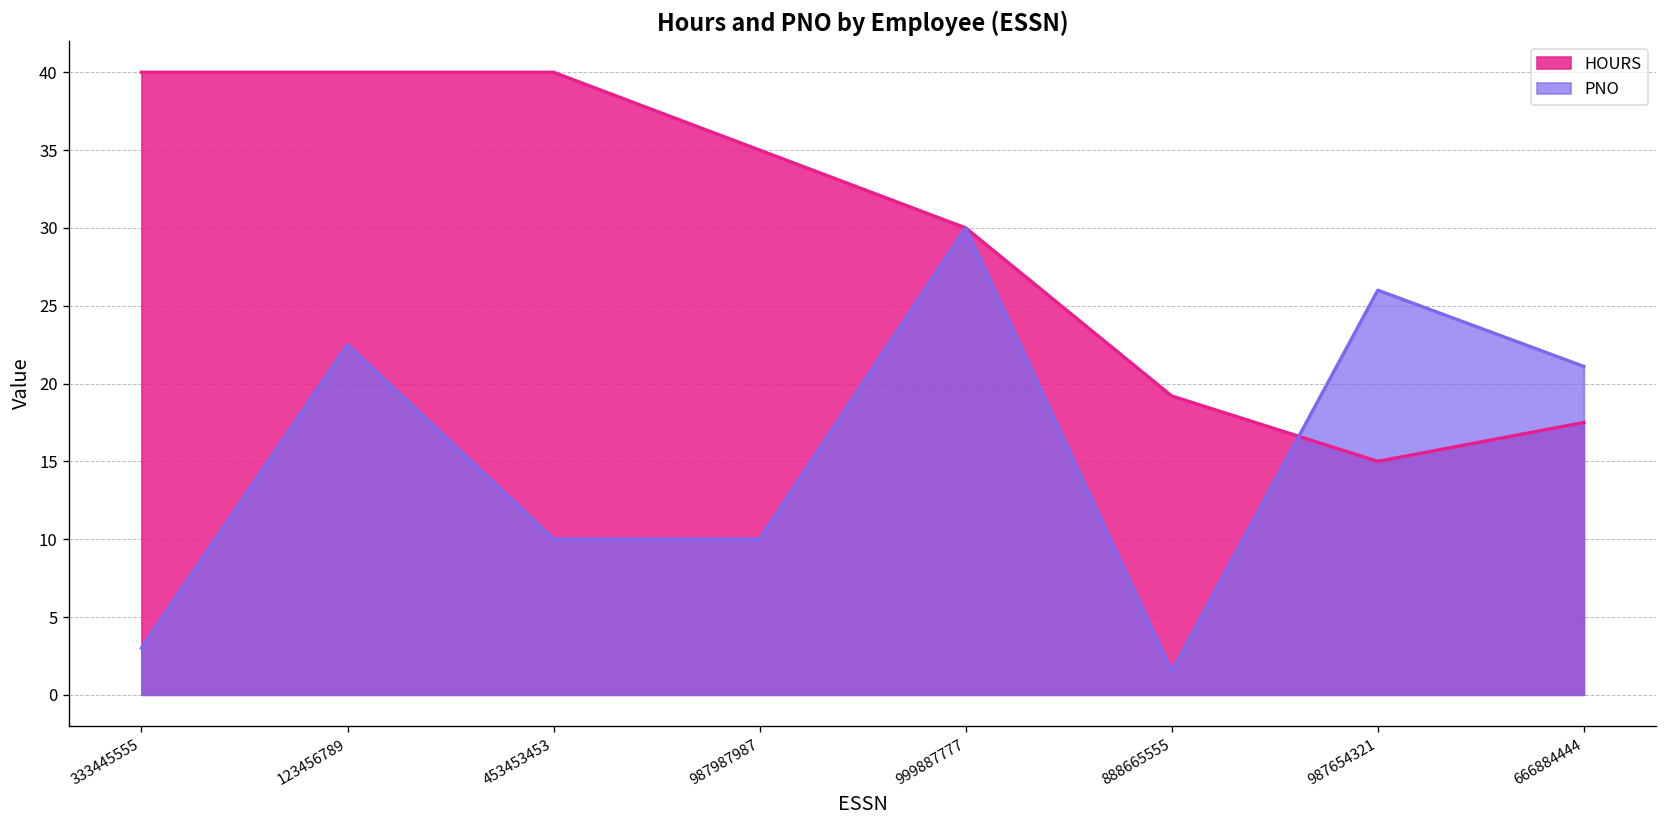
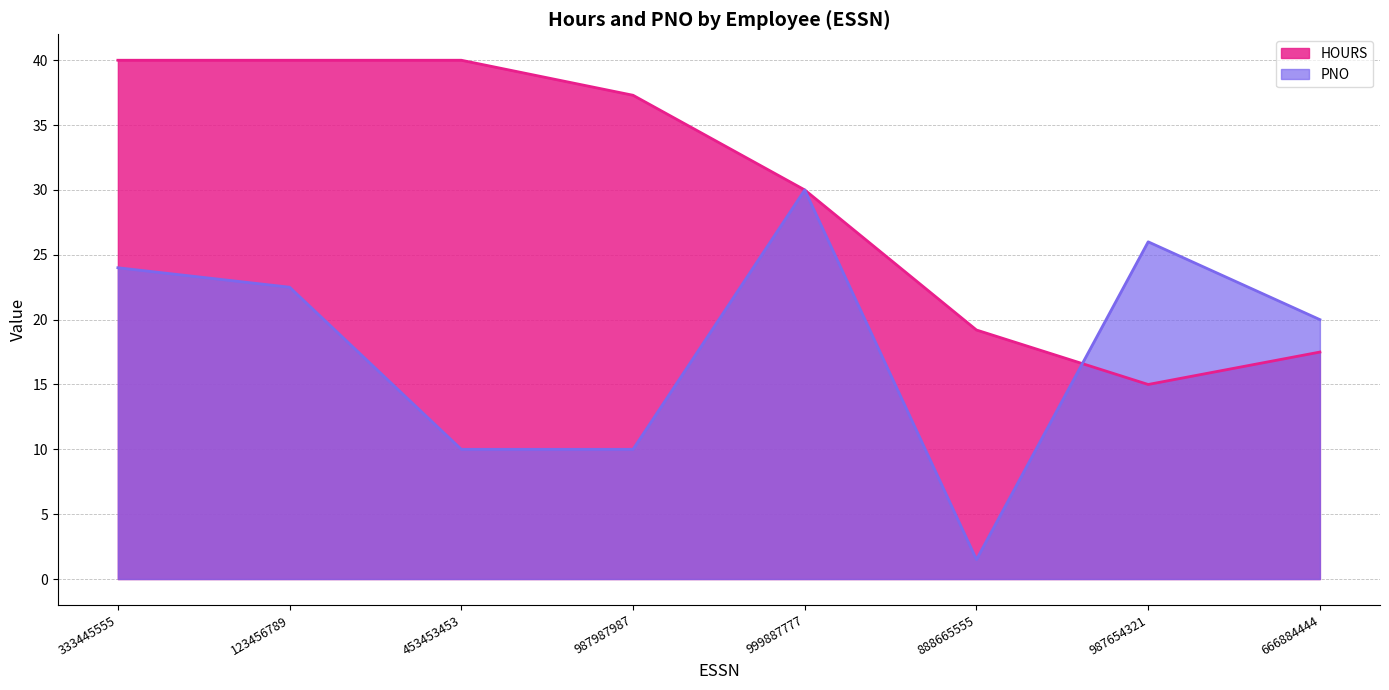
  {
    "HOURS": {
      "333445555": 40.0,
      "123456789": 40.0,
      "453453453": 40.0,
-     "987987987": 35.0,
+     "987987987": 37.3,
      "888665555": 19.2,
      "987654321": 15.0,
      "666884444": 17.5
    },
    "PNO": {
-     "333445555": 3,
+     "333445555": 24,
      "123456789": 22.5,
      "453453453": 10.0,
      "987987987": 10.0,
      "888665555": 1.5,
      "987654321": 26.0,
-     "666884444": 21.1
+     "666884444": 20.0
    }
  }
